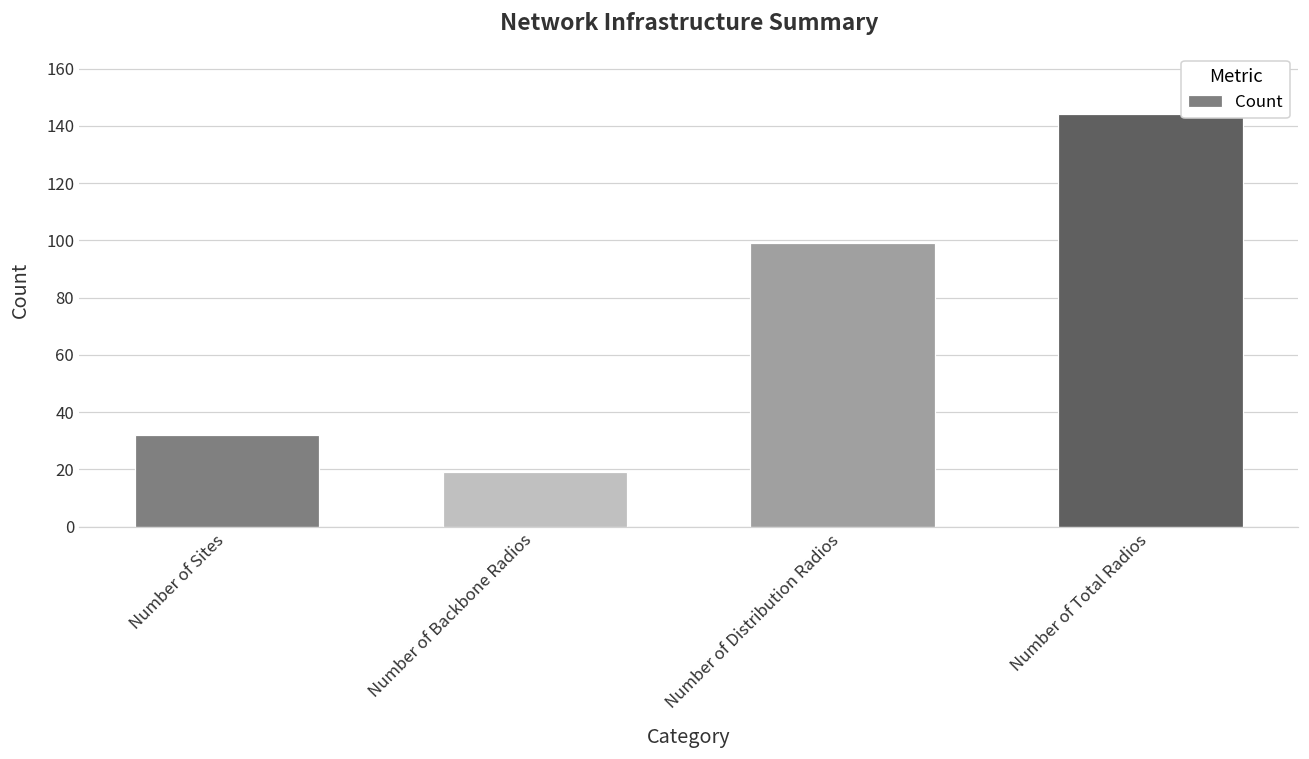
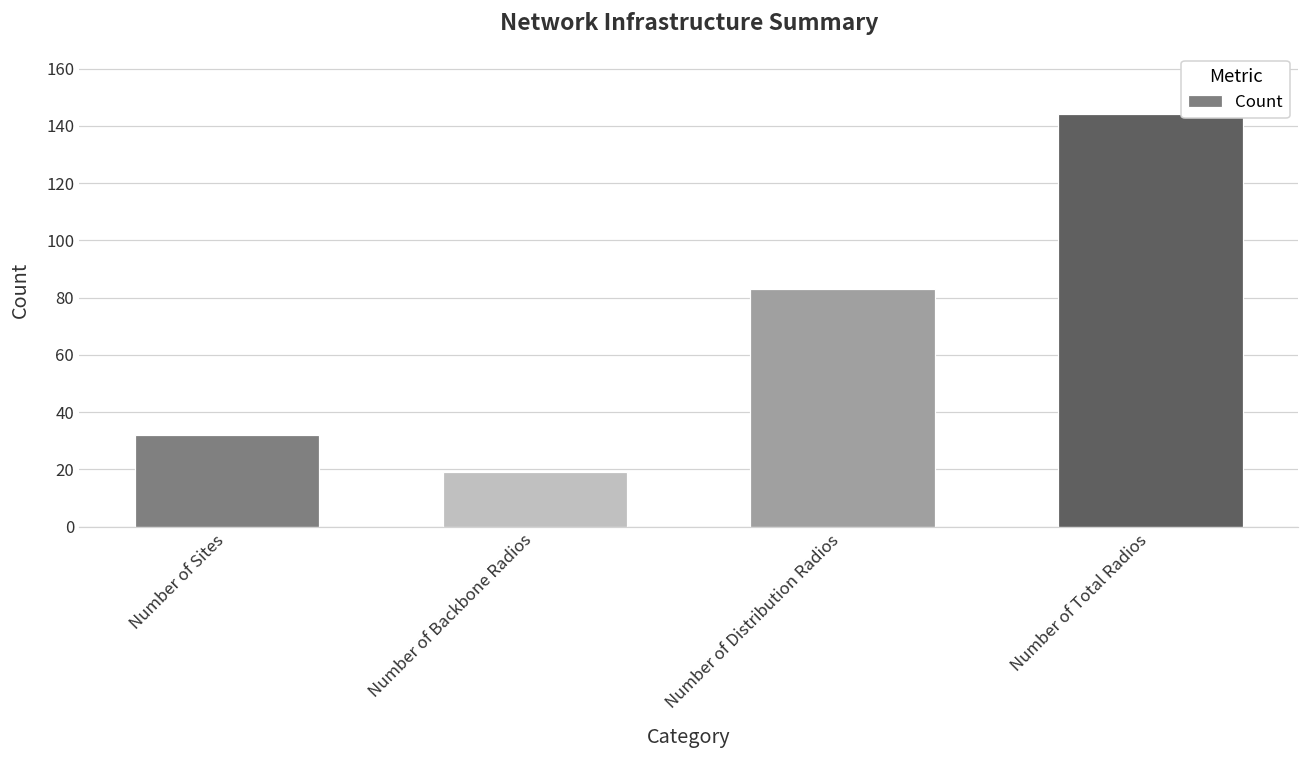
  {
    "Number of Sites": 32,
    "Number of Backbone Radios": 19,
-   "Number of Distribution Radios": 99,
+   "Number of Distribution Radios": 83,
    "Number of Total Radios": 144
  }
